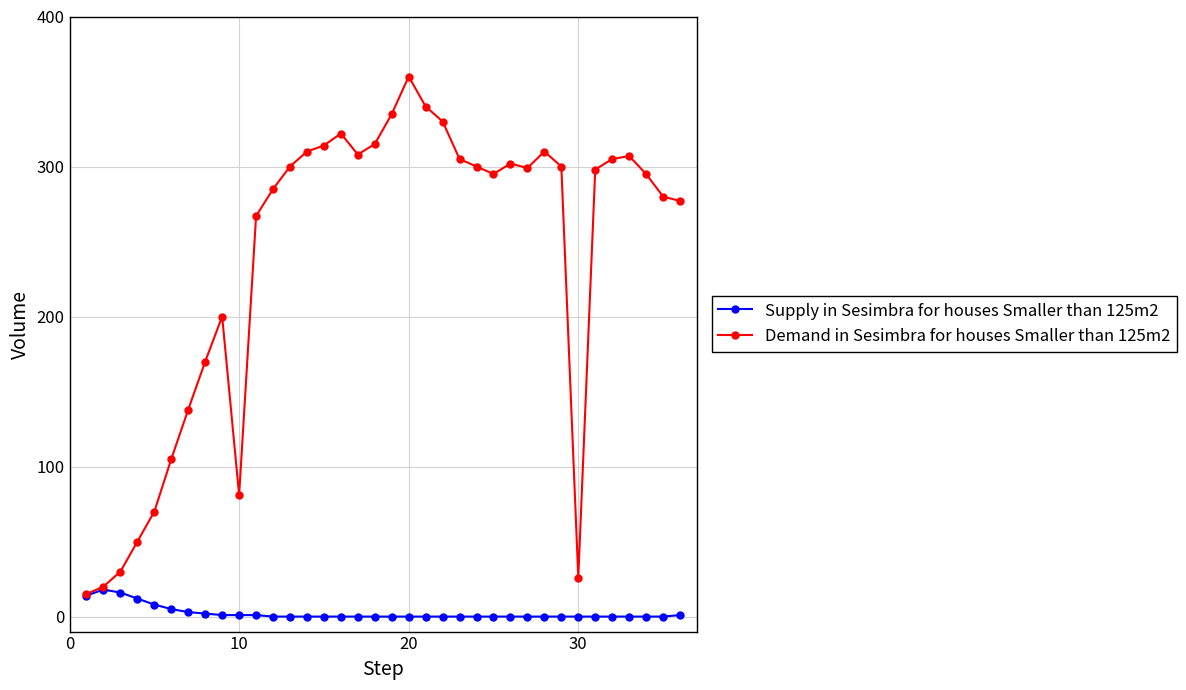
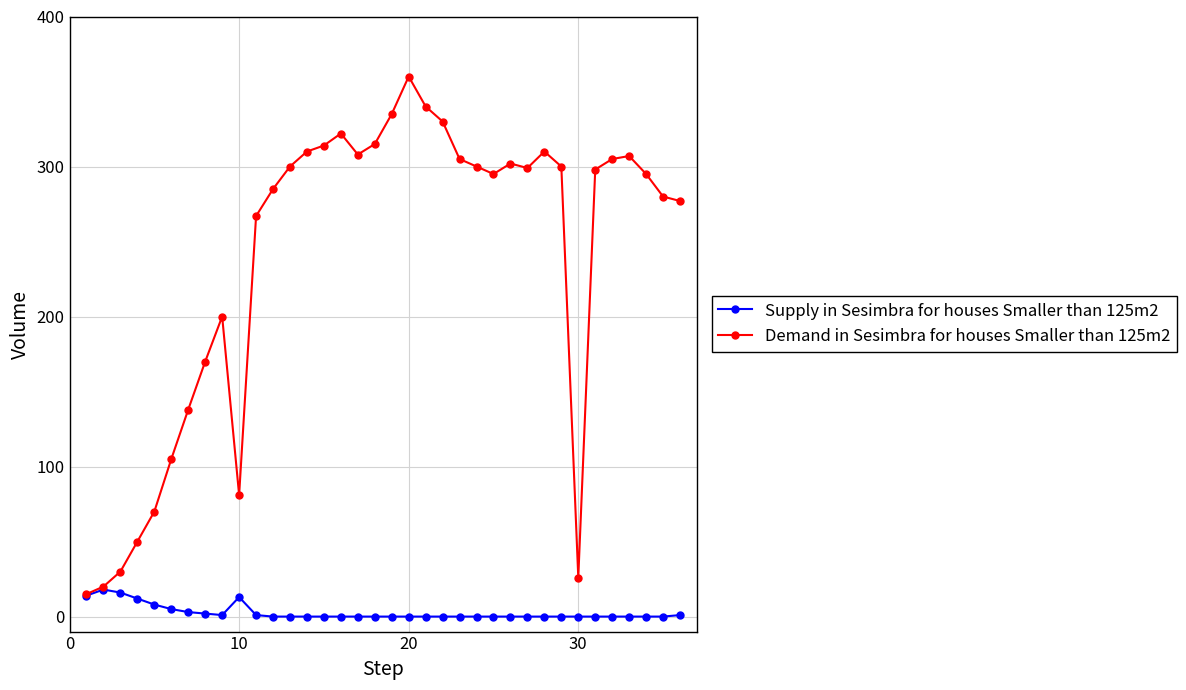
  {
    "Supply in Sesimbra for houses Smaller than 125m2": {
-     "10": 1,
+     "10": 13,
      "20": 0,
      "30": 0
    },
    "Demand in Sesimbra for houses Smaller than 125m2": {
      "10": 81,
      "20": 360,
      "30": 26
    }
  }
